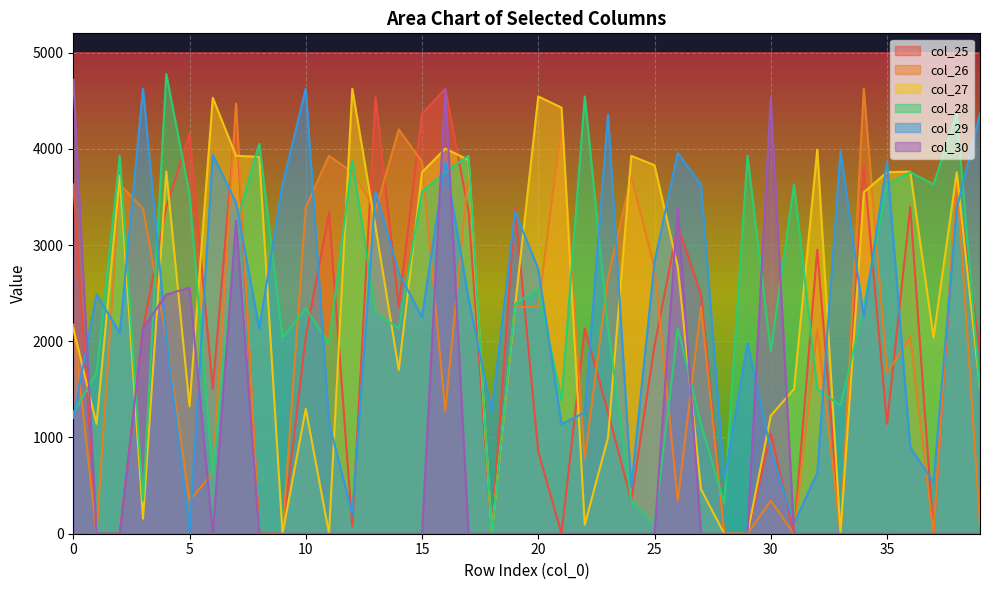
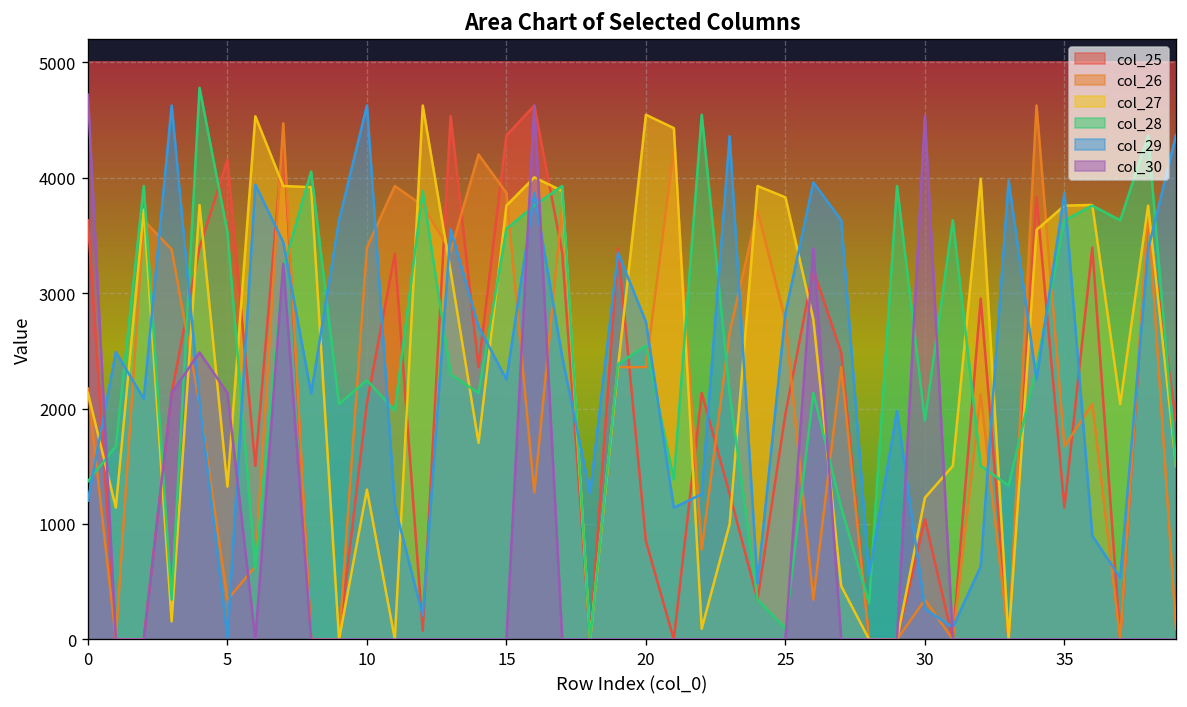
  {
    "col_28": {
-     "0": 1300,
+     "0": 1400,
      "5": 3500,
-     "10": 2300,
+     "10": 2200,
      "15": 3600,
      "20": 2500,
      "25": 100,
      "30": 1900,
      "35": 3600
    },
    "col_29": {
      "0": 1200,
      "5": 0,
      "10": 4600,
      "15": 2300,
      "20": 2800,
      "25": 2800,
-     "30": 900,
+     "30": 300,
      "35": 3900
    },
    "col_30": {
      "0": 4700,
-     "5": 2600,
+     "5": 2100,
      "10": 0,
      "15": 0,
      "20": 0,
      "25": 0,
      "30": 4500,
      "35": 0
    }
  }
